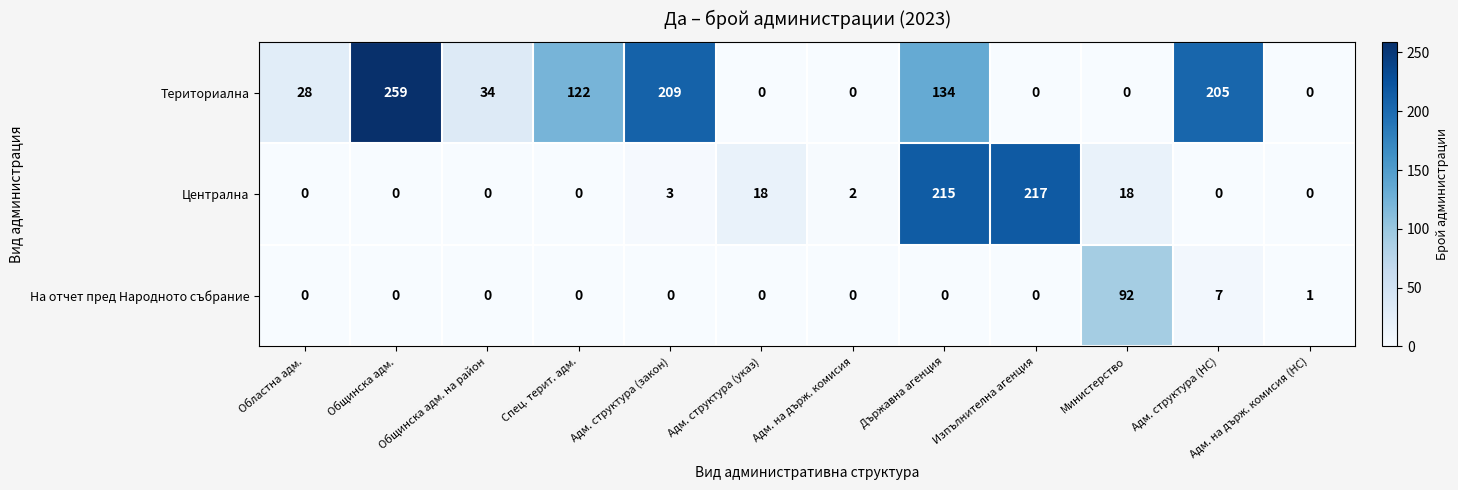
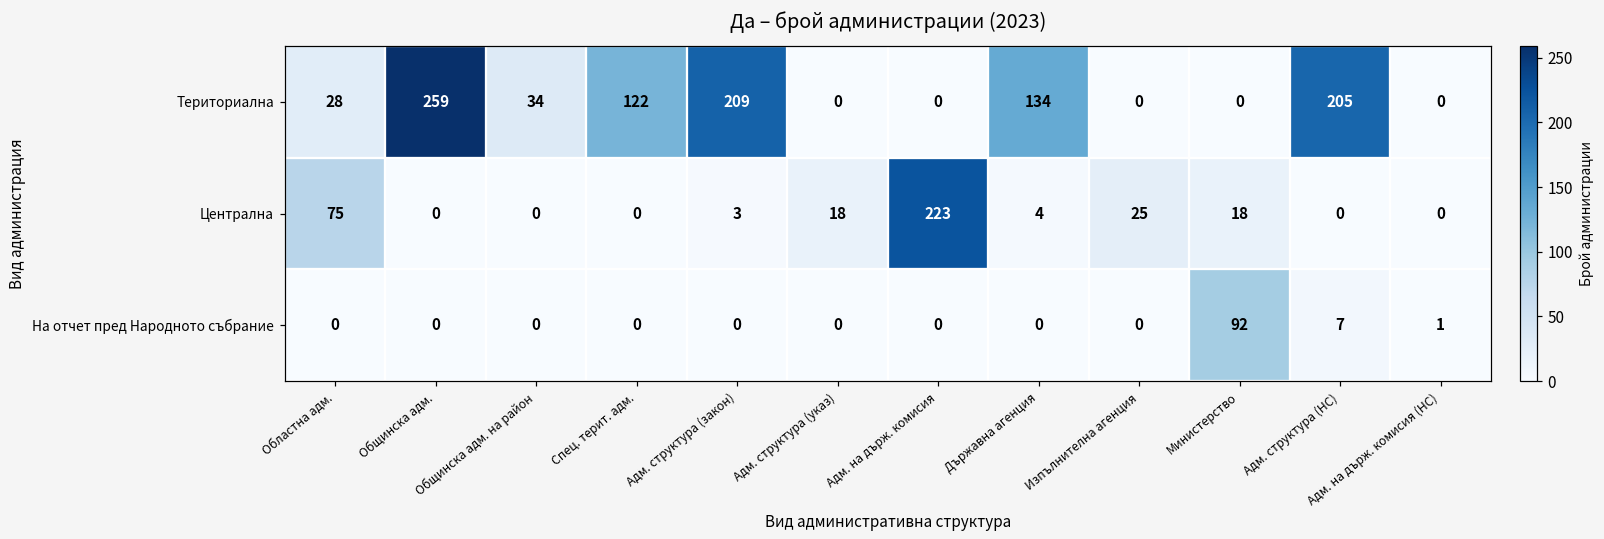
  {
    "Териториална": {
      "Областна адм.": 28,
      "Общинска адм.": 259,
      "Общинска адм. на район": 34,
      "Спец. терит. адм.": 122,
      "Адм. структура (закон)": 209,
      "Адм. структура (указ)": 0,
      "Адм. на държ. комисия": 0,
      "Държавна агенция": 134,
      "Изпълнителна агенция": 0,
      "Министерство": 0,
      "Адм. структура (НС)": 205,
      "Адм. на държ. комисия (НС)": 0
    },
    "Централна": {
-     "Областна адм.": 0,
+     "Областна адм.": 75,
      "Общинска адм.": 0,
      "Общинска адм. на район": 0,
      "Спец. терит. адм.": 0,
      "Адм. структура (закон)": 3,
      "Адм. структура (указ)": 18,
-     "Адм. на държ. комисия": 2,
-     "Държавна агенция": 215,
-     "Изпълнителна агенция": 217,
+     "Адм. на държ. комисия": 223,
+     "Държавна агенция": 4,
+     "Изпълнителна агенция": 25,
      "Министерство": 18,
      "Адм. структура (НС)": 0,
      "Адм. на държ. комисия (НС)": 0
    },
    "На отчет пред Народното събрание": {
      "Областна адм.": 0,
      "Общинска адм.": 0,
      "Общинска адм. на район": 0,
      "Спец. терит. адм.": 0,
      "Адм. структура (закон)": 0,
      "Адм. структура (указ)": 0,
      "Адм. на държ. комисия": 0,
      "Държавна агенция": 0,
      "Изпълнителна агенция": 0,
      "Министерство": 92,
      "Адм. структура (НС)": 7,
      "Адм. на държ. комисия (НС)": 1
    }
  }
